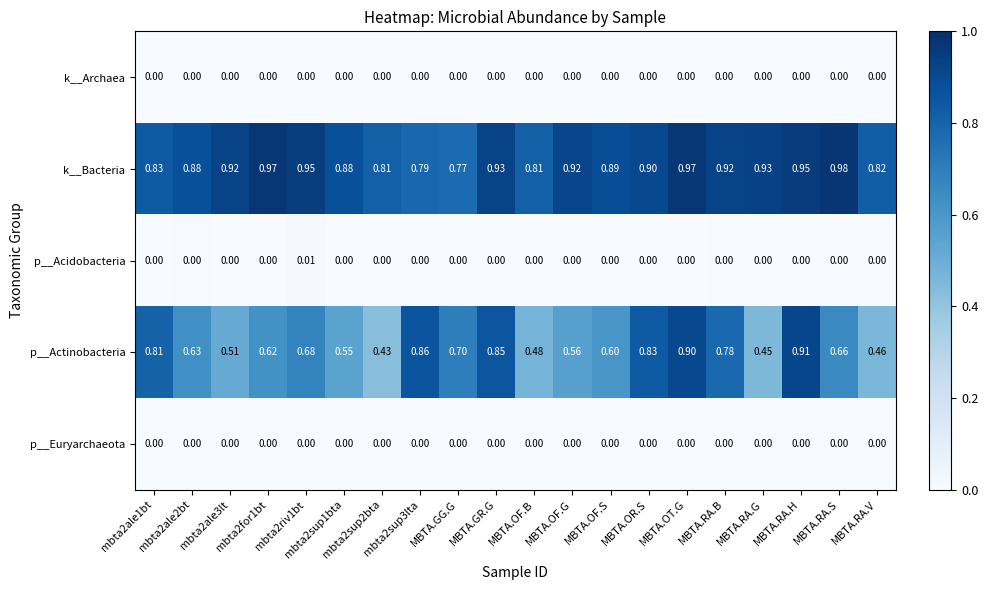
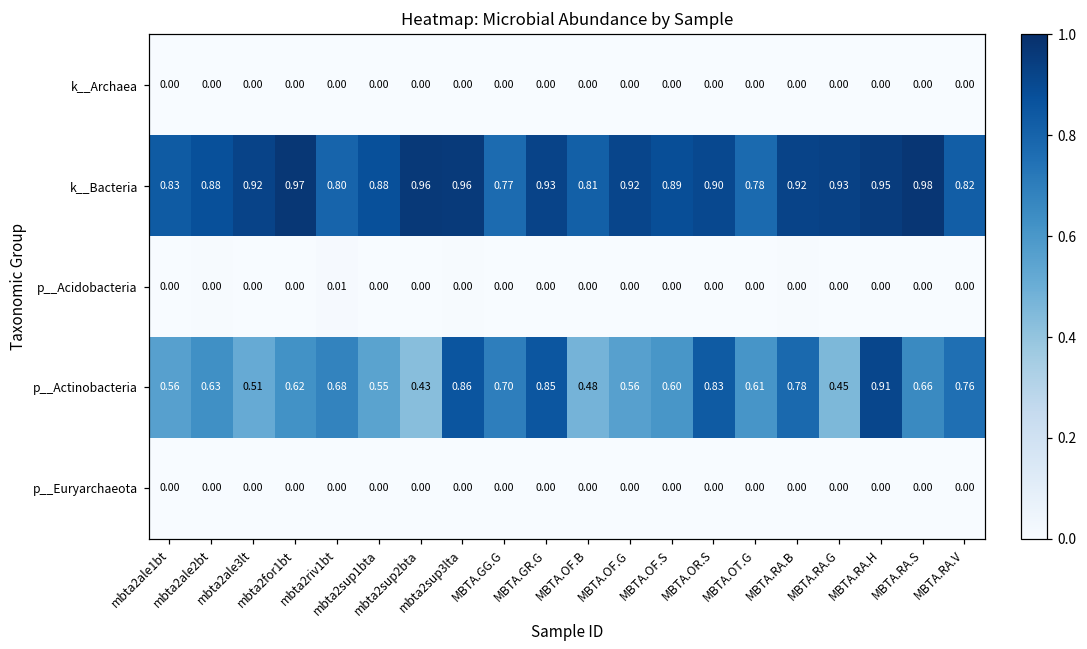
  {
    "k__Archaea": {
      "mbta2ale1bt": 0.00,
      "mbta2ale2bt": 0.00,
      "mbta2ale3lt": 0.00,
      "mbta2for1bt": 0.00,
      "mbta2riv1bt": 0.00,
      "mbta2sup1bta": 0.00,
      "mbta2sup2bta": 0.00,
      "mbta2sup3lta": 0.00,
      "MBTA.GG.G": 0.00,
      "MBTA.GR.G": 0.00,
      "MBTA.OF.B": 0.00,
      "MBTA.OF.G": 0.00,
      "MBTA.OF.S": 0.00,
      "MBTA.OR.S": 0.00,
      "MBTA.OT.G": 0.00,
      "MBTA.RA.B": 0.00,
      "MBTA.RA.G": 0.00,
      "MBTA.RA.H": 0.00,
      "MBTA.RA.S": 0.00,
      "MBTA.RA.V": 0.00
    },
    "k__Bacteria": {
      "mbta2ale1bt": 0.83,
      "mbta2ale2bt": 0.88,
      "mbta2ale3lt": 0.92,
      "mbta2for1bt": 0.97,
-     "mbta2riv1bt": 0.95,
+     "mbta2riv1bt": 0.80,
      "mbta2sup1bta": 0.88,
-     "mbta2sup2bta": 0.81,
-     "mbta2sup3lta": 0.79,
+     "mbta2sup2bta": 0.96,
+     "mbta2sup3lta": 0.96,
      "MBTA.GG.G": 0.77,
      "MBTA.GR.G": 0.93,
      "MBTA.OF.B": 0.81,
      "MBTA.OF.G": 0.92,
      "MBTA.OF.S": 0.89,
      "MBTA.OR.S": 0.90,
-     "MBTA.OT.G": 0.97,
+     "MBTA.OT.G": 0.78,
      "MBTA.RA.B": 0.92,
      "MBTA.RA.G": 0.93,
      "MBTA.RA.H": 0.95,
      "MBTA.RA.S": 0.98,
      "MBTA.RA.V": 0.82
    },
    "p__Acidobacteria": {
      "mbta2ale1bt": 0.00,
      "mbta2ale2bt": 0.00,
      "mbta2ale3lt": 0.00,
      "mbta2for1bt": 0.00,
      "mbta2riv1bt": 0.01,
      "mbta2sup1bta": 0.00,
      "mbta2sup2bta": 0.00,
      "mbta2sup3lta": 0.00,
      "MBTA.GG.G": 0.00,
      "MBTA.GR.G": 0.00,
      "MBTA.OF.B": 0.00,
      "MBTA.OF.G": 0.00,
      "MBTA.OF.S": 0.00,
      "MBTA.OR.S": 0.00,
      "MBTA.OT.G": 0.00,
      "MBTA.RA.B": 0.00,
      "MBTA.RA.G": 0.00,
      "MBTA.RA.H": 0.00,
      "MBTA.RA.S": 0.00,
      "MBTA.RA.V": 0.00
    },
    "p__Actinobacteria": {
-     "mbta2ale1bt": 0.81,
+     "mbta2ale1bt": 0.56,
      "mbta2ale2bt": 0.63,
      "mbta2ale3lt": 0.51,
      "mbta2for1bt": 0.62,
      "mbta2riv1bt": 0.68,
      "mbta2sup1bta": 0.55,
      "mbta2sup2bta": 0.43,
      "mbta2sup3lta": 0.86,
      "MBTA.GG.G": 0.70,
      "MBTA.GR.G": 0.85,
      "MBTA.OF.B": 0.48,
      "MBTA.OF.G": 0.56,
      "MBTA.OF.S": 0.60,
      "MBTA.OR.S": 0.83,
-     "MBTA.OT.G": 0.90,
+     "MBTA.OT.G": 0.61,
      "MBTA.RA.B": 0.78,
      "MBTA.RA.G": 0.45,
      "MBTA.RA.H": 0.91,
      "MBTA.RA.S": 0.66,
-     "MBTA.RA.V": 0.46
+     "MBTA.RA.V": 0.76
    },
    "p__Euryarchaeota": {
      "mbta2ale1bt": 0.00,
      "mbta2ale2bt": 0.00,
      "mbta2ale3lt": 0.00,
      "mbta2for1bt": 0.00,
      "mbta2riv1bt": 0.00,
      "mbta2sup1bta": 0.00,
      "mbta2sup2bta": 0.00,
      "mbta2sup3lta": 0.00,
      "MBTA.GG.G": 0.00,
      "MBTA.GR.G": 0.00,
      "MBTA.OF.B": 0.00,
      "MBTA.OF.G": 0.00,
      "MBTA.OF.S": 0.00,
      "MBTA.OR.S": 0.00,
      "MBTA.OT.G": 0.00,
      "MBTA.RA.B": 0.00,
      "MBTA.RA.G": 0.00,
      "MBTA.RA.H": 0.00,
      "MBTA.RA.S": 0.00,
      "MBTA.RA.V": 0.00
    }
  }
